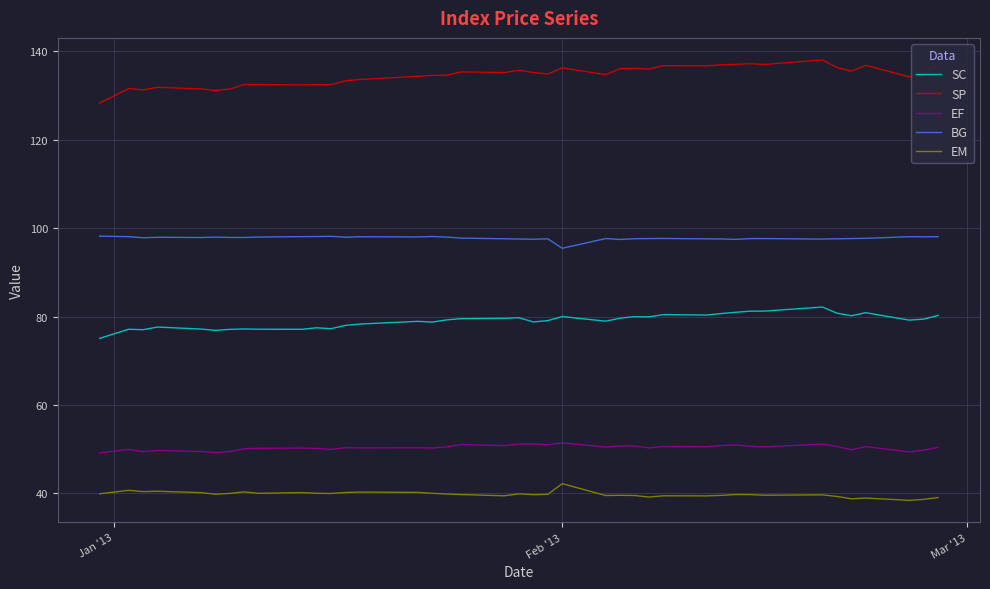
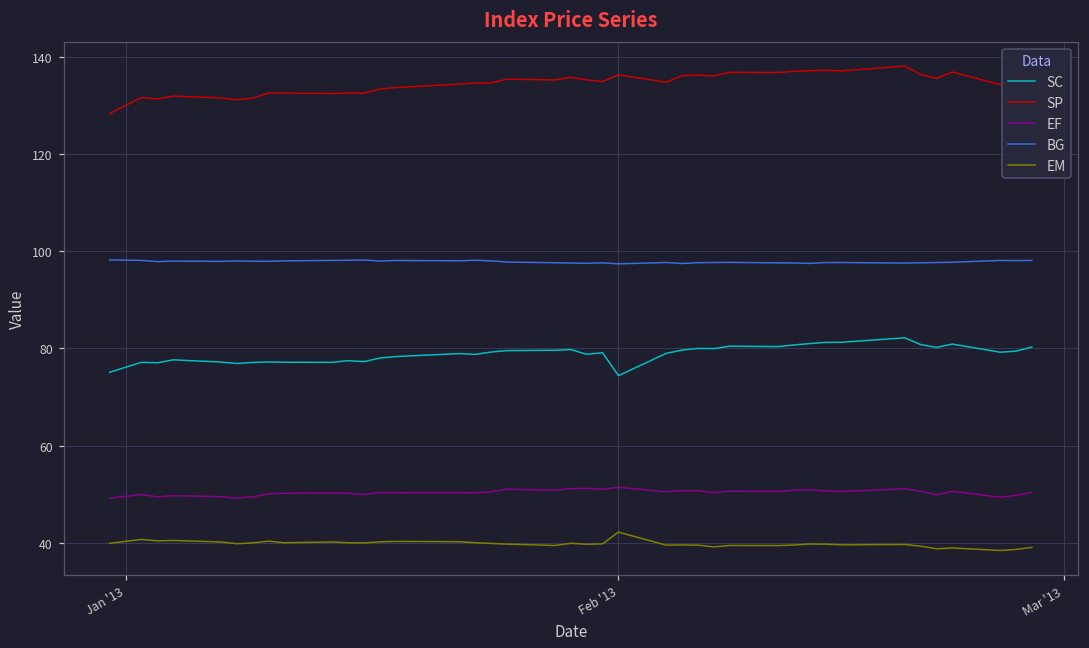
  {
    "SC": {
-     "Feb '13": 80
+     "Feb '13": 74
    },
    "SP": {
      "Feb '13": 136
    },
    "EF": {
      "Feb '13": 51
    },
    "BG": {
-     "Feb '13": 95
+     "Feb '13": 97
    },
    "EM": {
      "Feb '13": 42
    }
  }
